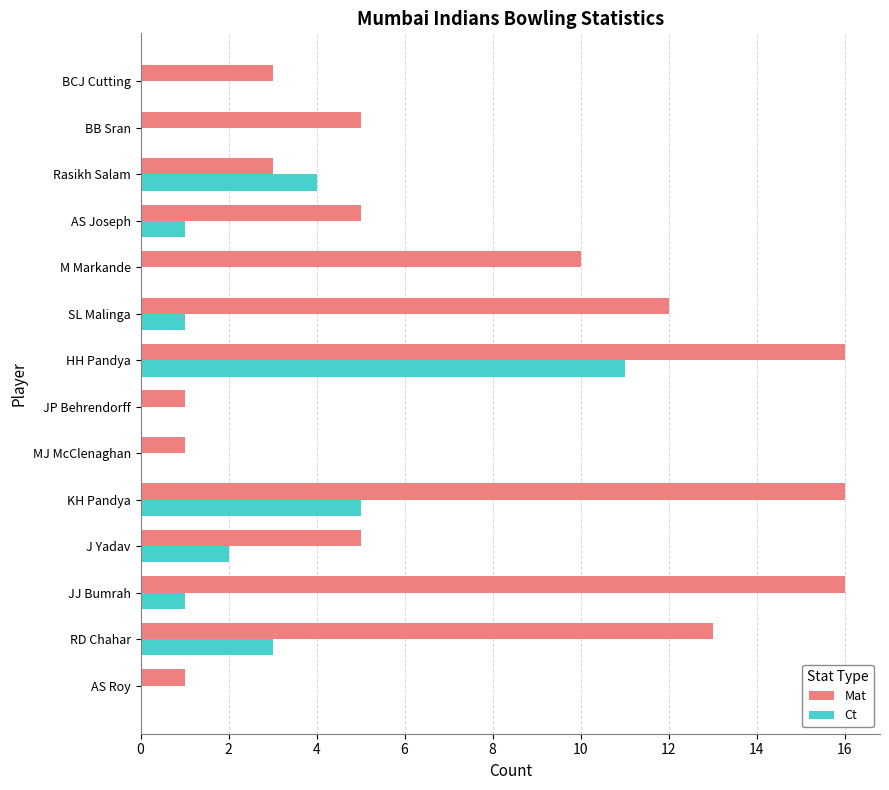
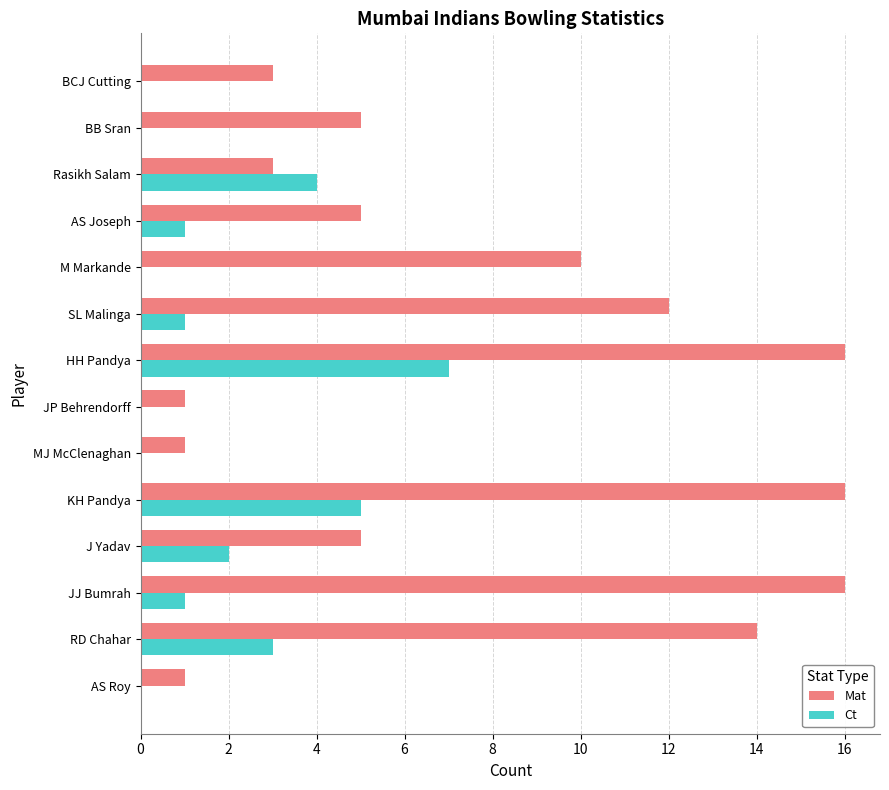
  {
    "Mat": {
      "BCJ Cutting": 3,
      "BB Sran": 5,
      "Rasikh Salam": 3,
      "AS Joseph": 5,
      "M Markande": 10,
      "SL Malinga": 12,
      "HH Pandya": 16,
      "JP Behrendorff": 1,
      "MJ McClenaghan": 1,
      "KH Pandya": 16,
      "J Yadav": 5,
      "JJ Bumrah": 16,
-     "RD Chahar": 13,
+     "RD Chahar": 14,
      "AS Roy": 1
    },
    "Ct": {
      "BCJ Cutting": 0,
      "BB Sran": 0,
      "Rasikh Salam": 4,
      "AS Joseph": 1,
      "M Markande": 0,
      "SL Malinga": 1,
-     "HH Pandya": 11,
+     "HH Pandya": 7,
      "JP Behrendorff": 0,
      "MJ McClenaghan": 0,
      "KH Pandya": 5,
      "J Yadav": 2,
      "JJ Bumrah": 1,
      "RD Chahar": 3,
      "AS Roy": 0
    }
  }
